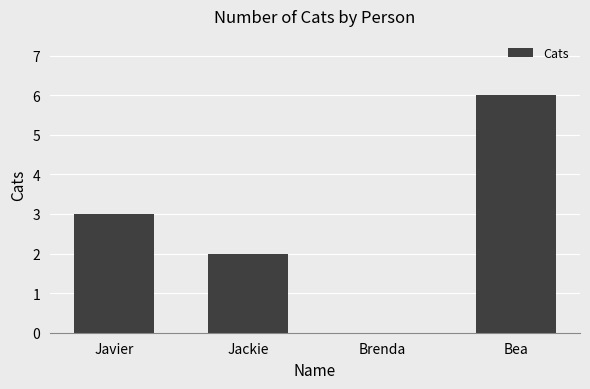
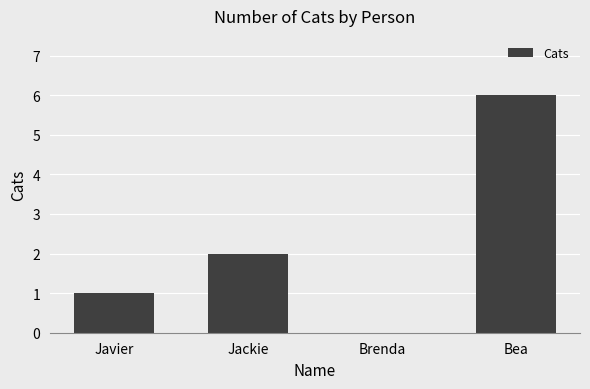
  {
-   "Javier": 3,
+   "Javier": 1,
    "Jackie": 2,
    "Brenda": 0,
    "Bea": 6
  }
